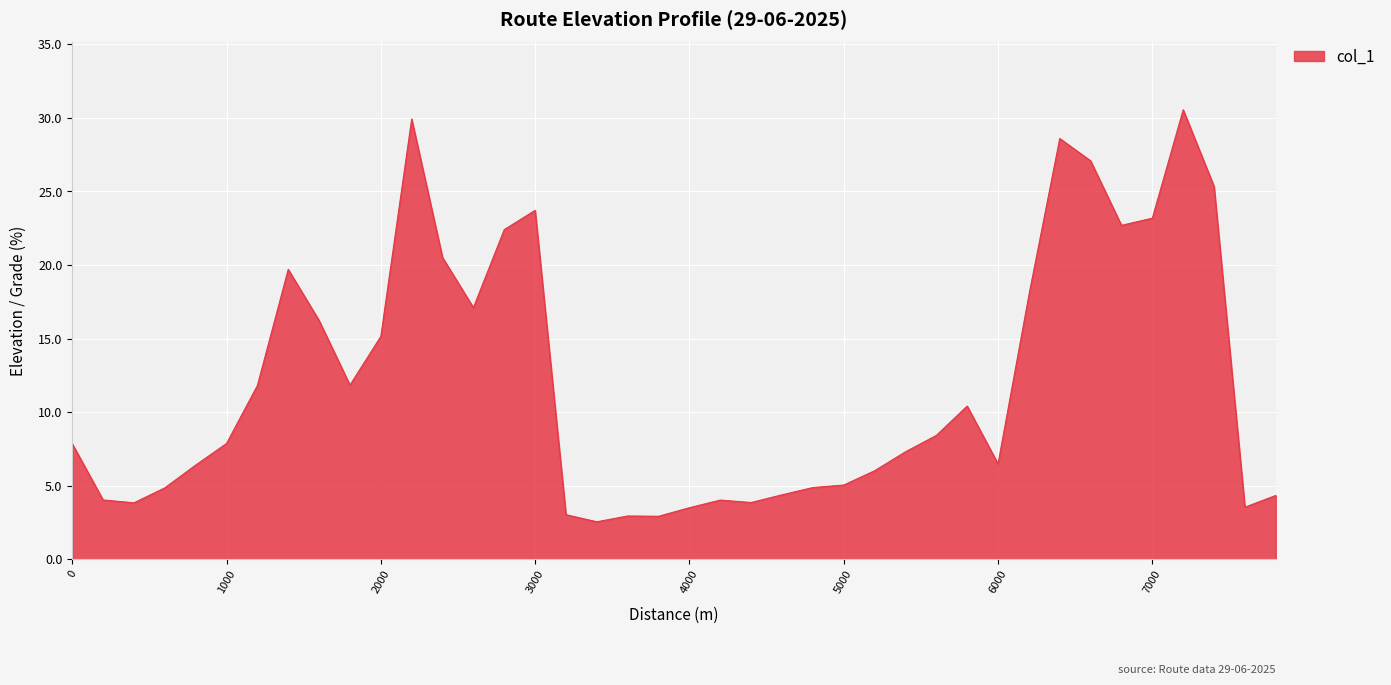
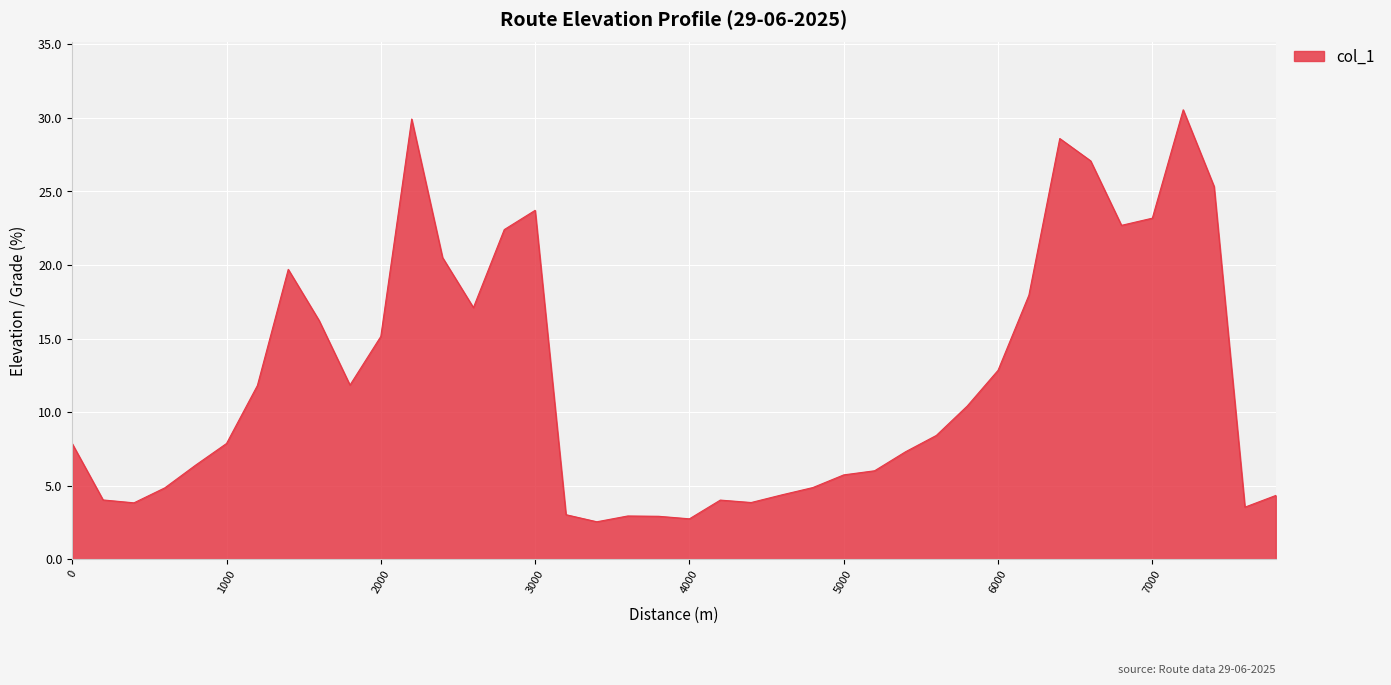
  {
    "0": 7.9,
    "1000": 7.9,
    "2000": 15.1,
    "3000": 23.7,
-   "4000": 3.5,
-   "5000": 5.0,
-   "6000": 6.5,
+   "4000": 2.7,
+   "5000": 5.7,
+   "6000": 12.8,
    "7000": 23.2
  }
